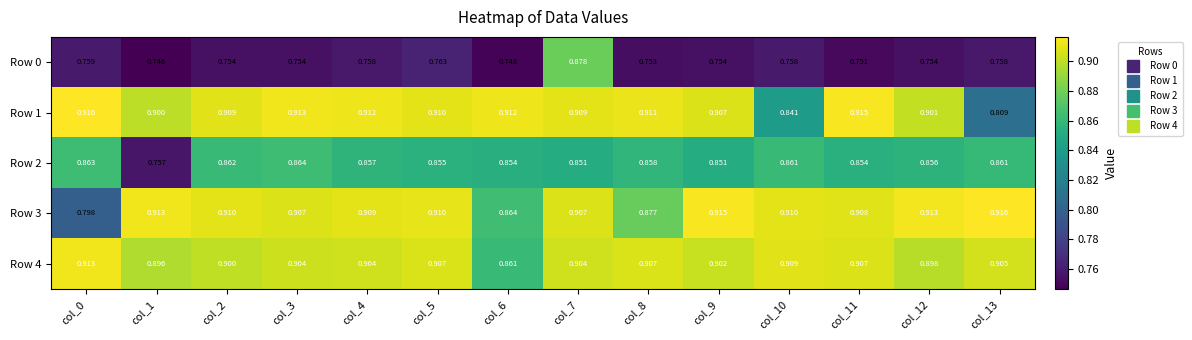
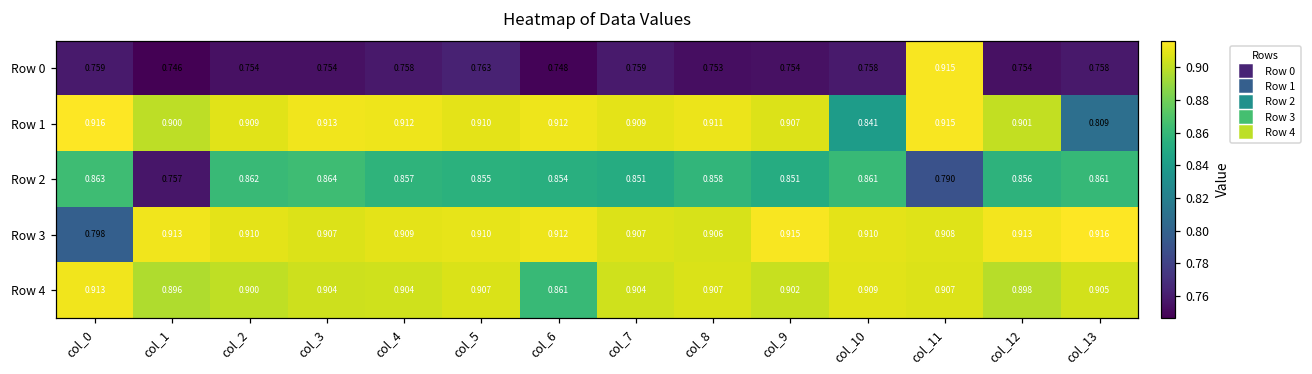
  {
    "Row 0": {
      "col_0": 0.759,
      "col_1": 0.746,
      "col_2": 0.754,
      "col_3": 0.754,
      "col_4": 0.758,
      "col_5": 0.763,
      "col_6": 0.748,
-     "col_7": 0.878,
+     "col_7": 0.759,
      "col_8": 0.753,
      "col_9": 0.754,
      "col_10": 0.758,
-     "col_11": 0.751,
+     "col_11": 0.915,
      "col_12": 0.754,
      "col_13": 0.758
    },
    "Row 1": {
      "col_0": 0.916,
      "col_1": 0.900,
      "col_2": 0.909,
      "col_3": 0.913,
      "col_4": 0.912,
      "col_5": 0.910,
      "col_6": 0.912,
      "col_7": 0.909,
      "col_8": 0.911,
      "col_9": 0.907,
      "col_10": 0.841,
      "col_11": 0.915,
      "col_12": 0.901,
      "col_13": 0.809
    },
    "Row 2": {
      "col_0": 0.863,
      "col_1": 0.757,
      "col_2": 0.862,
      "col_3": 0.864,
      "col_4": 0.857,
      "col_5": 0.855,
      "col_6": 0.854,
      "col_7": 0.851,
      "col_8": 0.858,
      "col_9": 0.851,
      "col_10": 0.861,
-     "col_11": 0.854,
+     "col_11": 0.790,
      "col_12": 0.856,
      "col_13": 0.861
    },
    "Row 3": {
      "col_0": 0.798,
      "col_1": 0.913,
      "col_2": 0.910,
      "col_3": 0.907,
      "col_4": 0.909,
      "col_5": 0.910,
-     "col_6": 0.864,
+     "col_6": 0.912,
      "col_7": 0.907,
-     "col_8": 0.877,
+     "col_8": 0.906,
      "col_9": 0.915,
      "col_10": 0.910,
      "col_11": 0.908,
      "col_12": 0.913,
      "col_13": 0.916
    },
    "Row 4": {
      "col_0": 0.913,
      "col_1": 0.896,
      "col_2": 0.900,
      "col_3": 0.904,
      "col_4": 0.904,
      "col_5": 0.907,
      "col_6": 0.861,
      "col_7": 0.904,
      "col_8": 0.907,
      "col_9": 0.902,
      "col_10": 0.909,
      "col_11": 0.907,
      "col_12": 0.898,
      "col_13": 0.905
    }
  }
